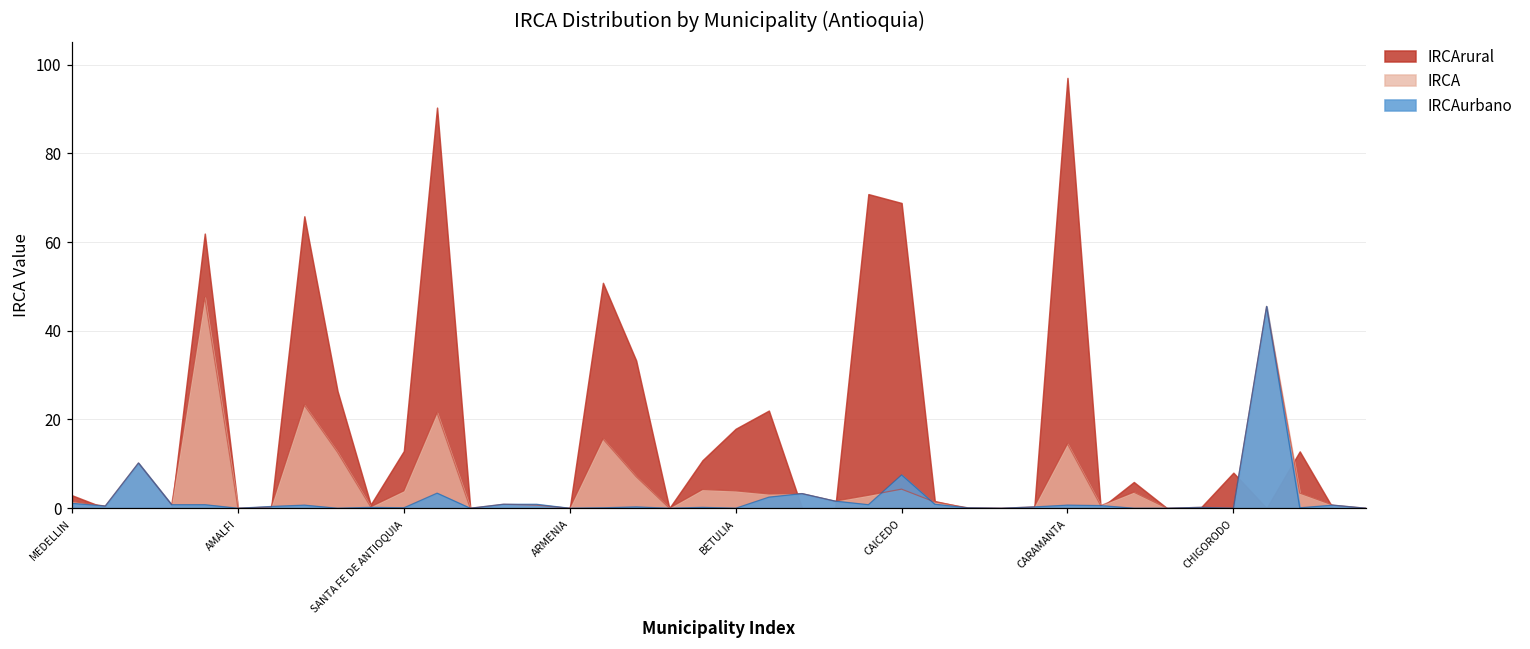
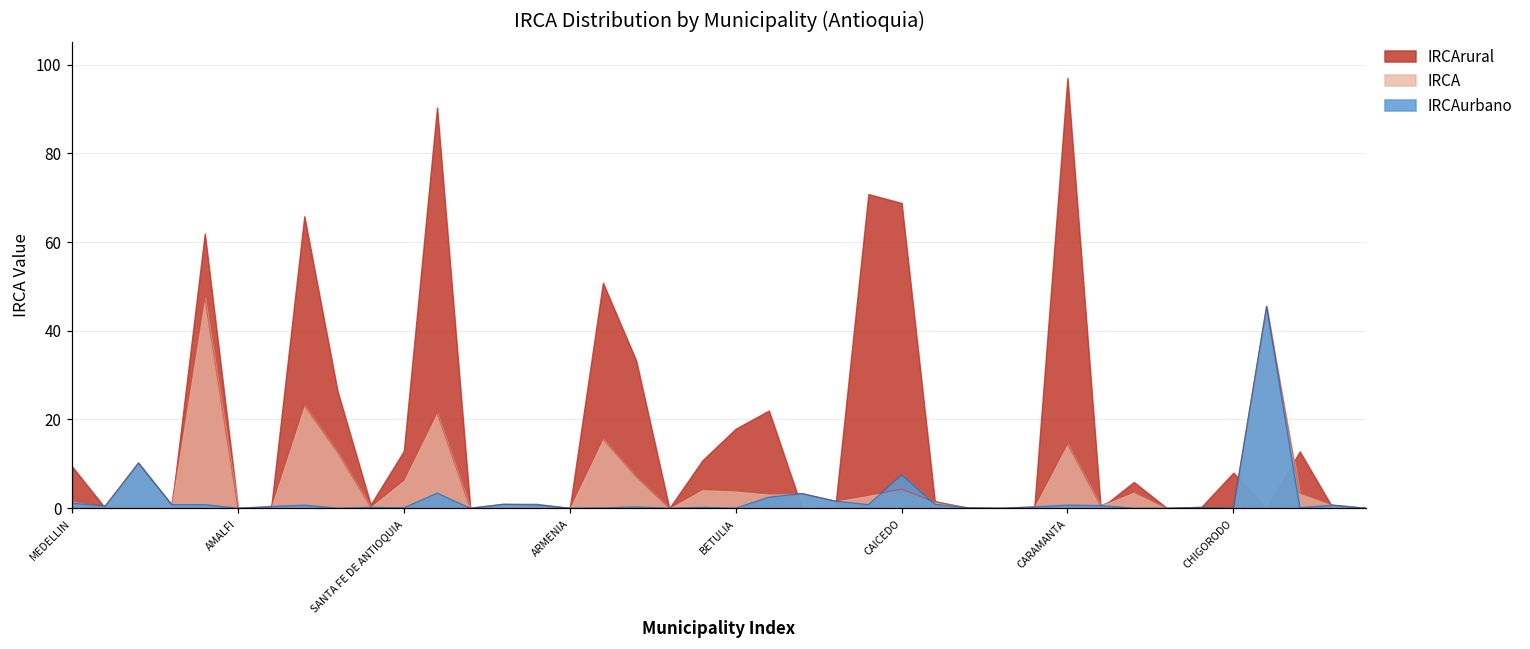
  {
    "IRCArural": {
-     "MEDELLIN": 3,
+     "MEDELLIN": 9,
      "SANTA FE DE ANTIOQUIA": 13,
      "BETULIA": 18,
      "CAICEDO": 69,
      "CARAMANTA": 97,
      "CHIGORODO": 8
    },
    "IRCA": {
-     "SANTA FE DE ANTIOQUIA": 4,
+     "SANTA FE DE ANTIOQUIA": 6,
      "BETULIA": 4,
      "CAICEDO": 4,
      "CARAMANTA": 15
    },
    "IRCAurbano": {
      "SANTA FE DE ANTIOQUIA": 0,
      "BETULIA": 0,
      "CAICEDO": 8,
      "CARAMANTA": 1
    }
  }
